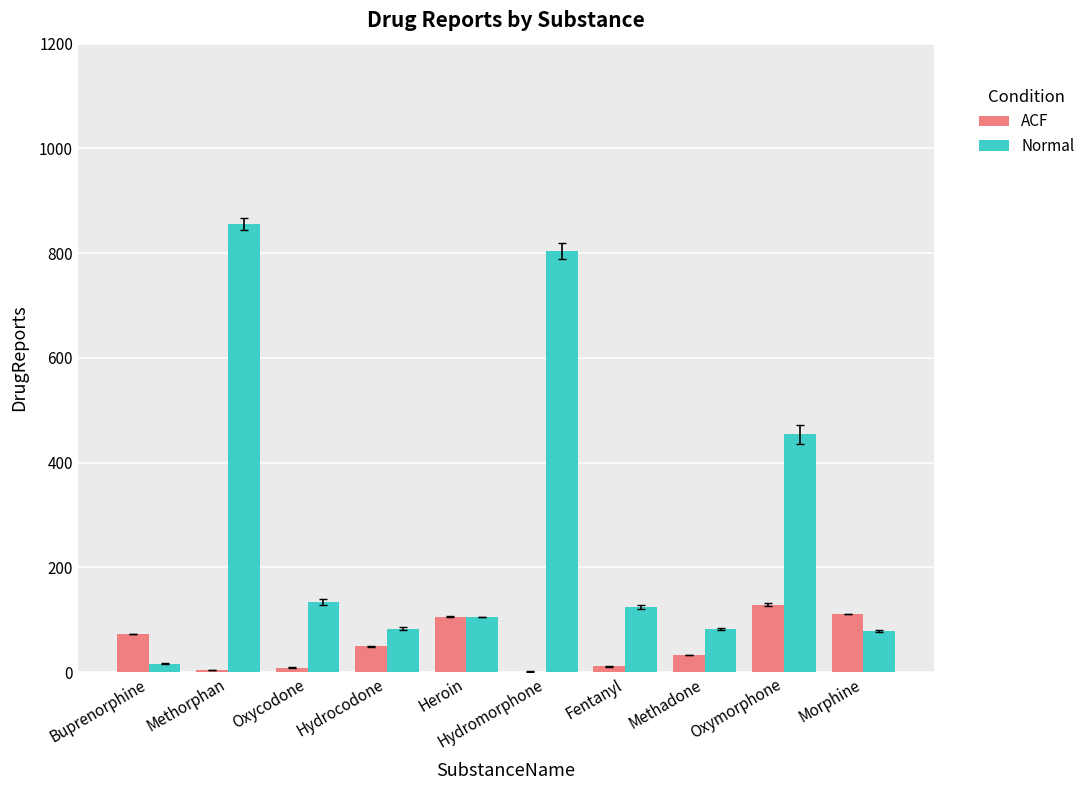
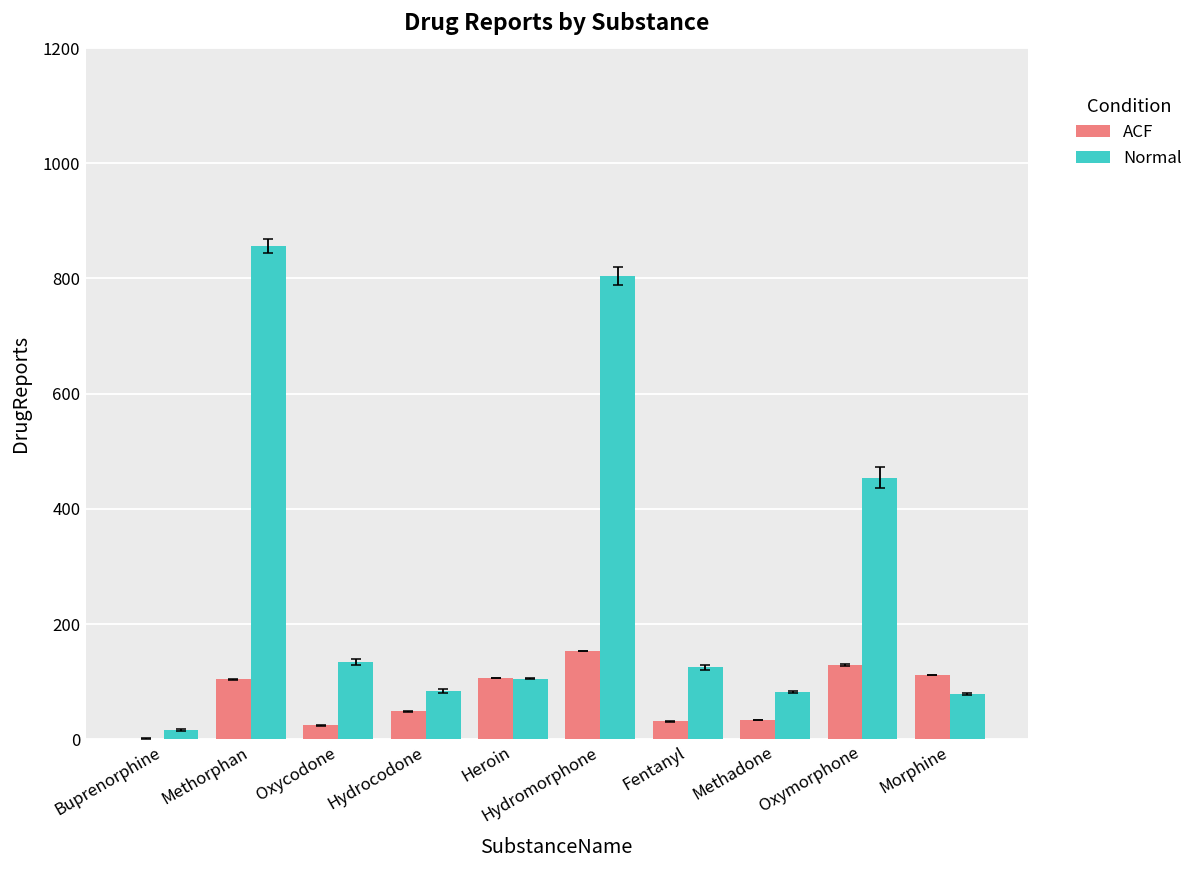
  {
    "ACF": {
-     "Buprenorphine": 70,
-     "Methorphan": 0,
-     "Oxycodone": 10,
+     "Buprenorphine": 0,
+     "Methorphan": 100,
+     "Oxycodone": 20,
      "Hydrocodone": 50,
      "Heroin": 110,
-     "Hydromorphone": 0,
-     "Fentanyl": 10,
+     "Hydromorphone": 150,
+     "Fentanyl": 30,
      "Methadone": 30,
      "Oxymorphone": 130,
      "Morphine": 110
    },
    "Normal": {
      "Buprenorphine": 20,
      "Methorphan": 860,
      "Oxycodone": 130,
      "Hydrocodone": 80,
      "Heroin": 110,
      "Hydromorphone": 800,
      "Fentanyl": 130,
      "Methadone": 80,
      "Oxymorphone": 450,
      "Morphine": 80
    }
  }
